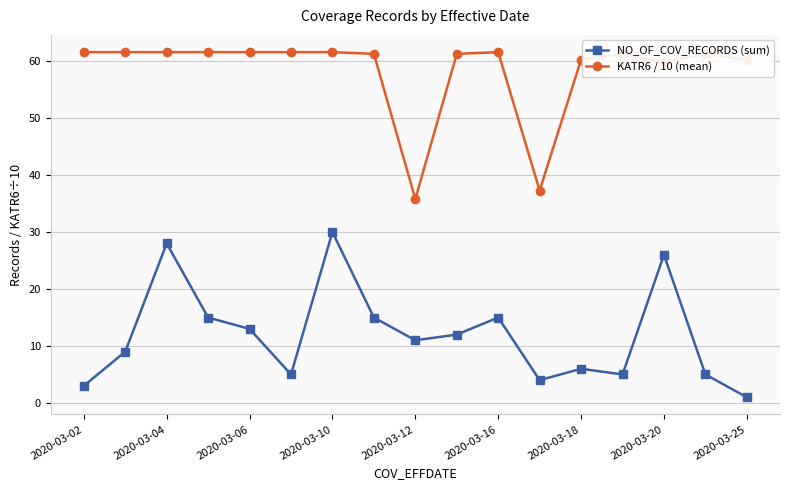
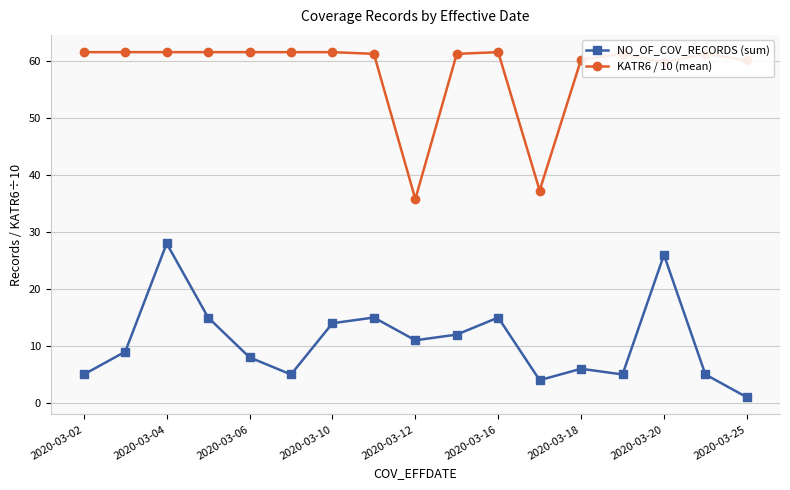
  {
    "NO_OF_COV_RECORDS (sum)": {
-     "2020-03-02": 3,
+     "2020-03-02": 5,
      "2020-03-04": 28,
-     "2020-03-06": 13,
-     "2020-03-10": 30,
+     "2020-03-06": 8,
+     "2020-03-10": 14,
      "2020-03-12": 11,
      "2020-03-16": 15,
      "2020-03-18": 6,
      "2020-03-20": 26,
      "2020-03-25": 1
    },
    "KATR6 / 10 (mean)": {
      "2020-03-02": 62,
      "2020-03-04": 62,
      "2020-03-06": 62,
      "2020-03-10": 62,
      "2020-03-12": 36,
      "2020-03-16": 62,
      "2020-03-18": 60
    }
  }
